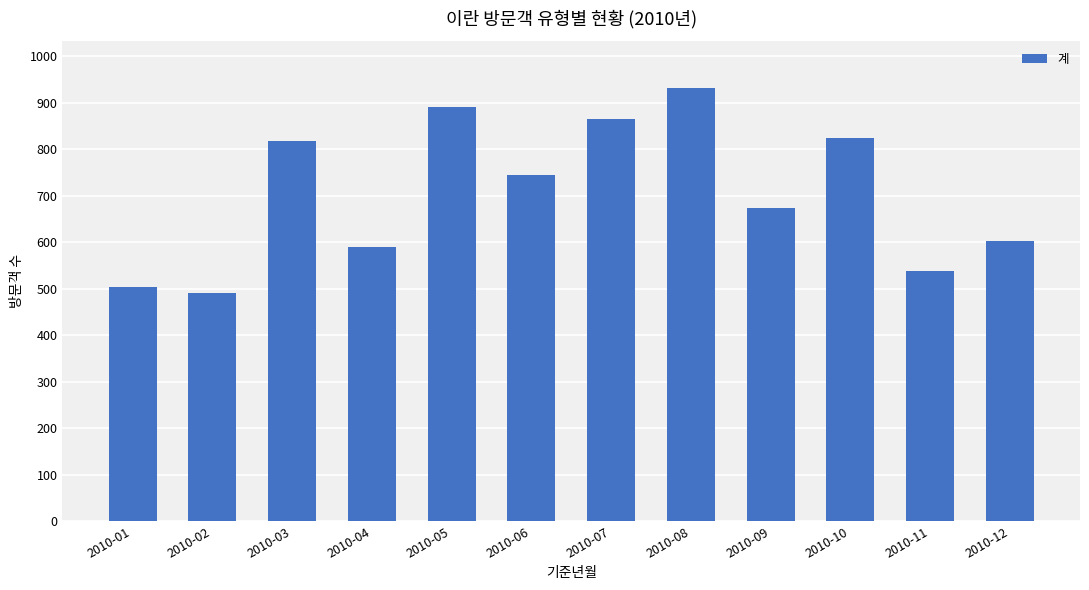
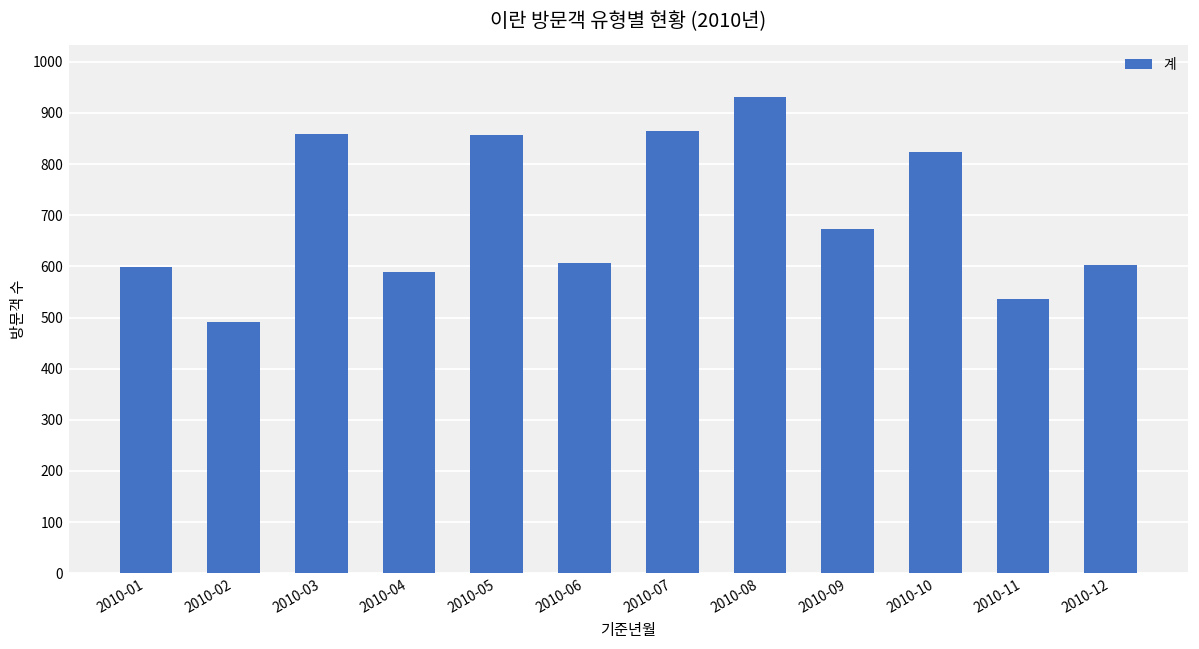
  {
-   "2010-01": 500,
+   "2010-01": 600,
    "2010-02": 490,
-   "2010-03": 820,
+   "2010-03": 860,
    "2010-04": 590,
-   "2010-05": 890,
-   "2010-06": 740,
+   "2010-05": 860,
+   "2010-06": 610,
    "2010-07": 870,
    "2010-08": 930,
    "2010-09": 670,
    "2010-10": 820,
    "2010-11": 540,
    "2010-12": 600
  }
